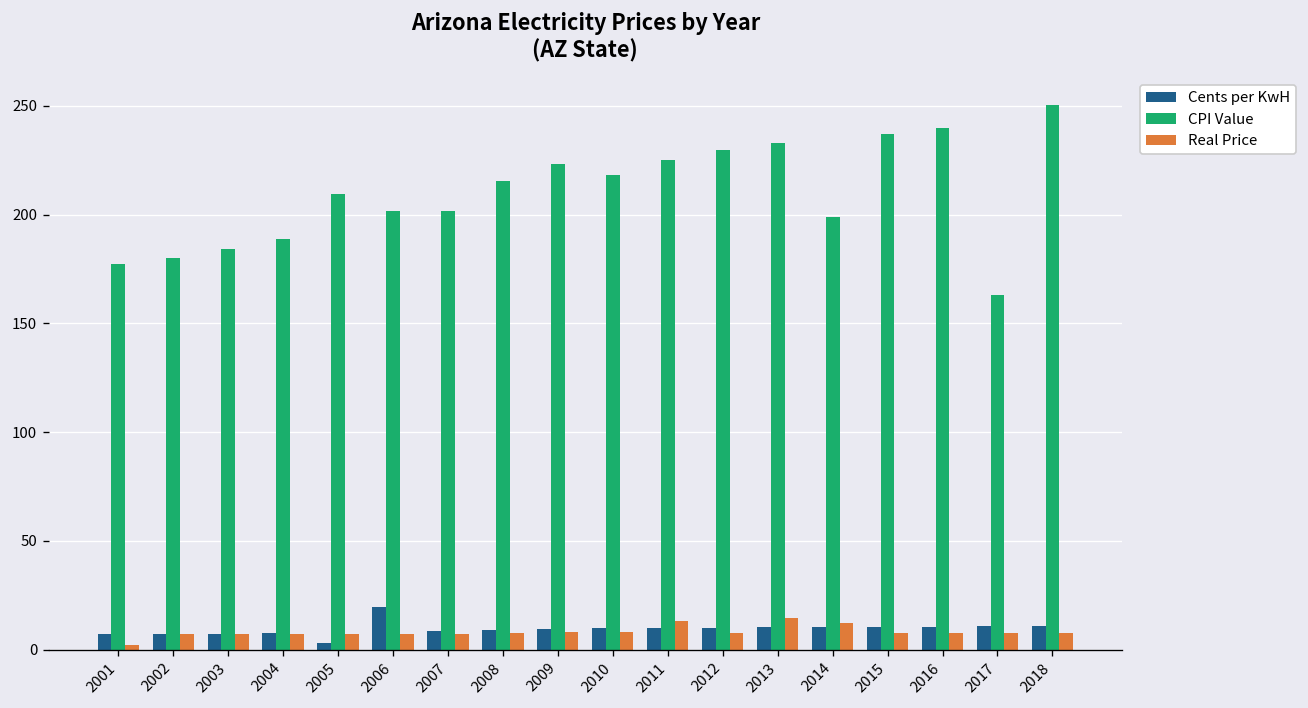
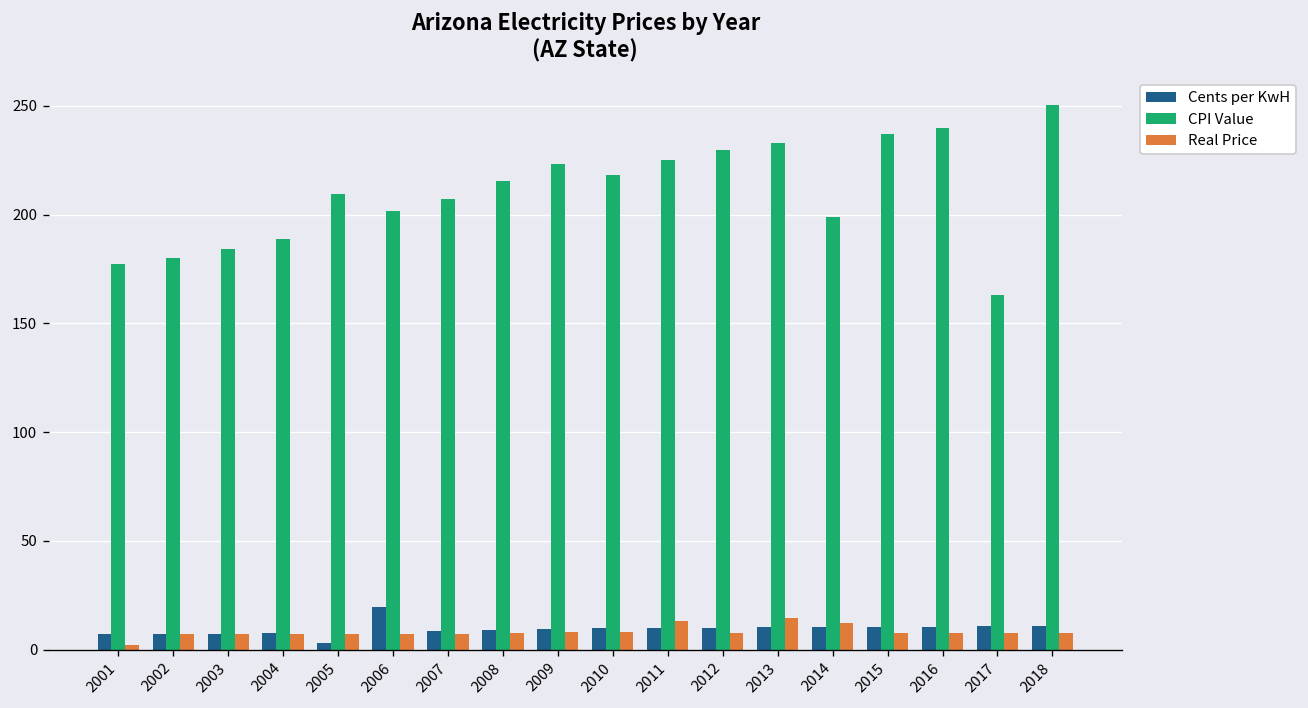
  {
    "Cents per KwH": {
      "2001": 7,
      "2002": 7,
      "2003": 7,
      "2004": 7,
      "2005": 3,
      "2006": 20,
      "2007": 9,
      "2008": 9,
      "2009": 10,
      "2010": 10,
      "2011": 10,
      "2012": 10,
      "2013": 10,
      "2014": 10,
      "2015": 10,
      "2016": 10,
      "2017": 11,
      "2018": 11
    },
    "CPI Value": {
      "2001": 177,
      "2002": 180,
      "2003": 184,
      "2004": 189,
      "2005": 209,
      "2006": 202,
-     "2007": 202,
+     "2007": 207,
      "2008": 215,
      "2009": 223,
      "2010": 218,
      "2011": 225,
      "2012": 230,
      "2013": 233,
      "2014": 199,
      "2015": 237,
      "2016": 240,
      "2017": 163,
      "2018": 251
    },
    "Real Price": {
      "2001": 2,
      "2002": 7,
      "2003": 7,
      "2004": 7,
      "2005": 7,
      "2006": 7,
      "2007": 7,
      "2008": 7,
      "2009": 8,
      "2010": 8,
      "2011": 13,
      "2012": 8,
      "2013": 14,
      "2014": 12,
      "2015": 8,
      "2016": 8,
      "2017": 8,
      "2018": 8
    }
  }
